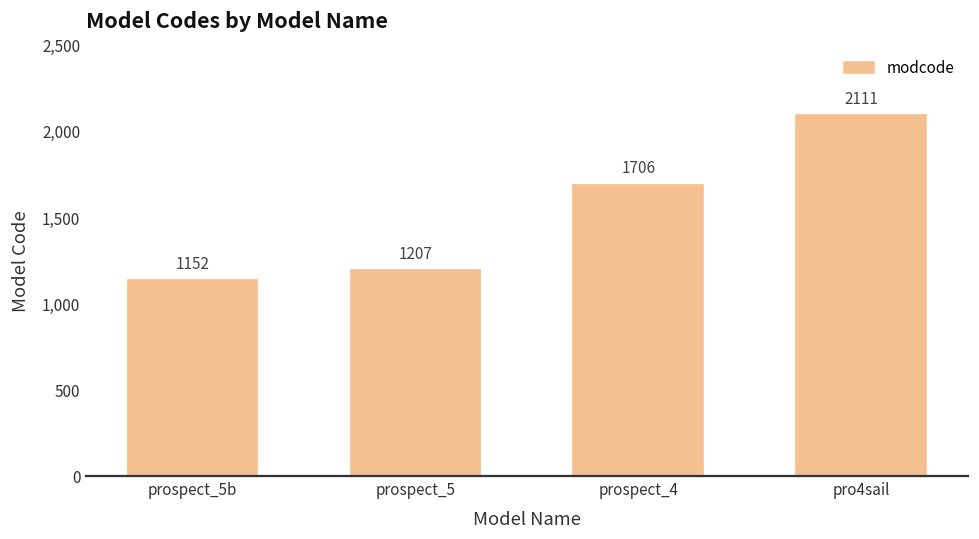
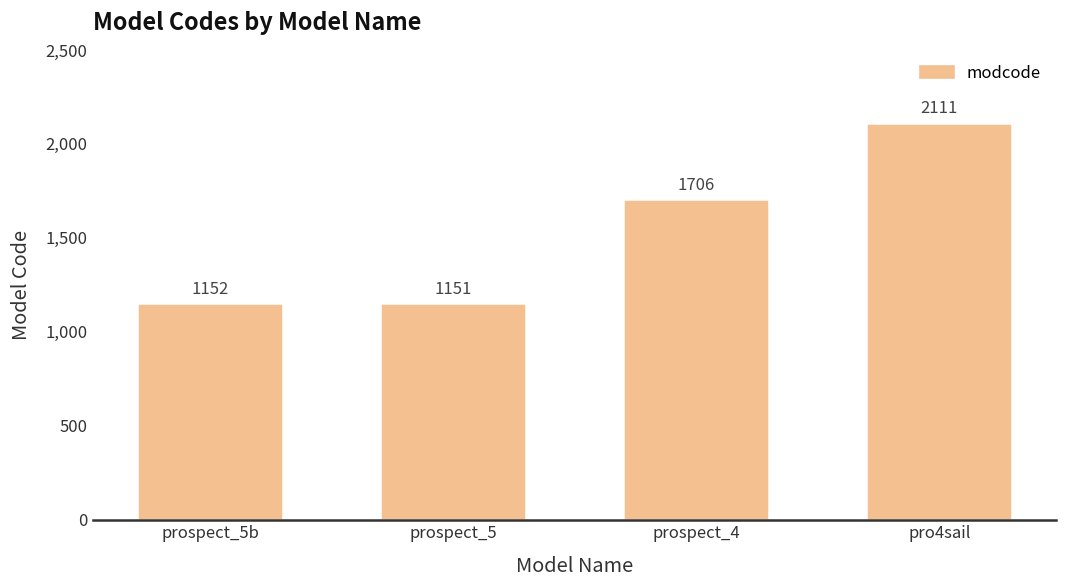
  {
    "prospect_5b": 1152,
-   "prospect_5": 1207,
+   "prospect_5": 1151,
    "prospect_4": 1706,
    "pro4sail": 2111
  }
